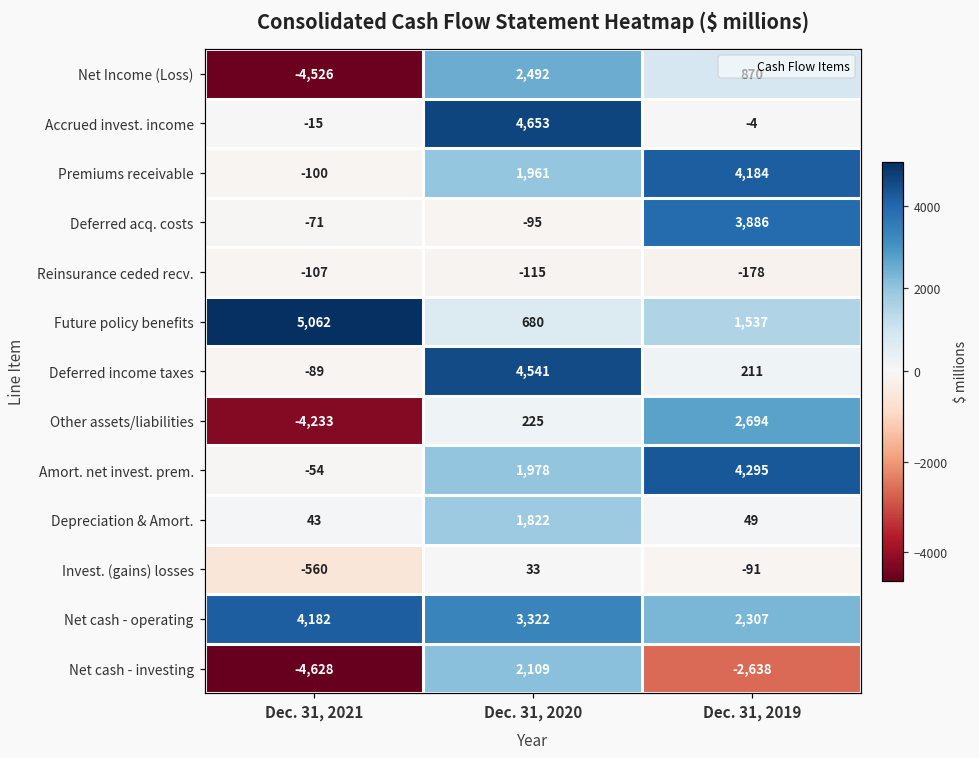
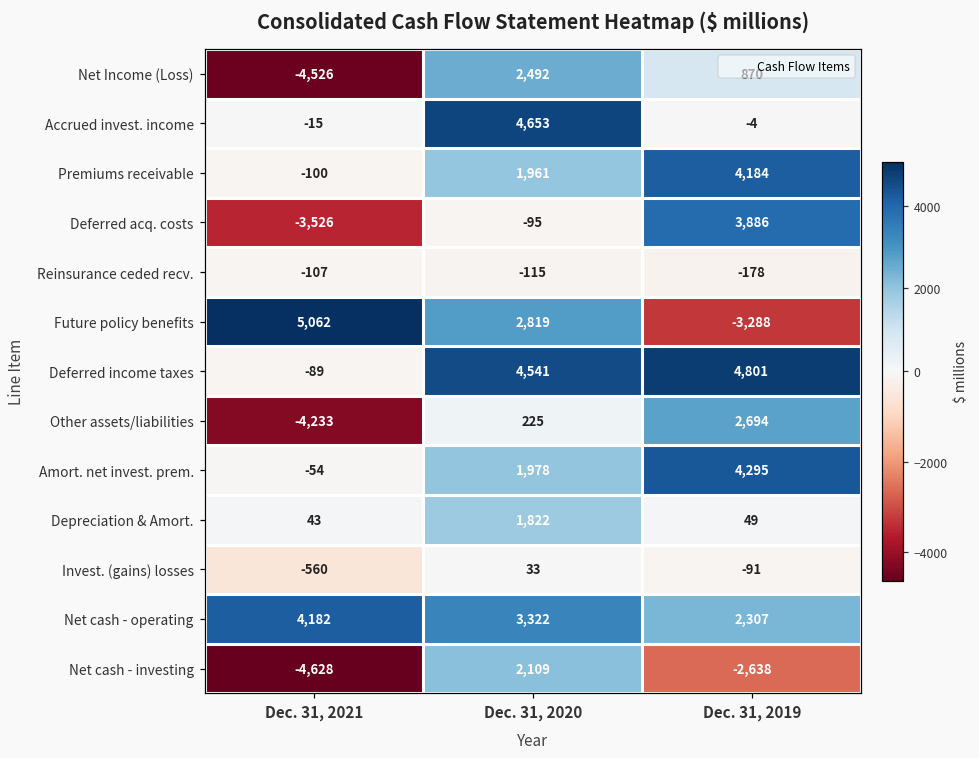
  {
    "Net Income (Loss)": {
      "Dec. 31, 2021": "-4,526",
      "Dec. 31, 2020": "2,492"
    },
    "Accrued invest. income": {
      "Dec. 31, 2021": "-15",
      "Dec. 31, 2020": "4,653",
      "Dec. 31, 2019": "-4"
    },
    "Premiums receivable": {
      "Dec. 31, 2021": "-100",
      "Dec. 31, 2020": "1,961",
      "Dec. 31, 2019": "4,184"
    },
    "Deferred acq. costs": {
-     "Dec. 31, 2021": "-71",
+     "Dec. 31, 2021": "-3,526",
      "Dec. 31, 2020": "-95",
      "Dec. 31, 2019": "3,886"
    },
    "Reinsurance ceded recv.": {
      "Dec. 31, 2021": "-107",
      "Dec. 31, 2020": "-115",
      "Dec. 31, 2019": "-178"
    },
    "Future policy benefits": {
      "Dec. 31, 2021": "5,062",
-     "Dec. 31, 2020": "680",
-     "Dec. 31, 2019": "1,537"
+     "Dec. 31, 2020": "2,819",
+     "Dec. 31, 2019": "-3,288"
    },
    "Deferred income taxes": {
      "Dec. 31, 2021": "-89",
      "Dec. 31, 2020": "4,541",
-     "Dec. 31, 2019": "211"
+     "Dec. 31, 2019": "4,801"
    },
    "Other assets/liabilities": {
      "Dec. 31, 2021": "-4,233",
      "Dec. 31, 2020": "225",
      "Dec. 31, 2019": "2,694"
    },
    "Amort. net invest. prem.": {
      "Dec. 31, 2021": "-54",
      "Dec. 31, 2020": "1,978",
      "Dec. 31, 2019": "4,295"
    },
    "Depreciation & Amort.": {
      "Dec. 31, 2021": "43",
      "Dec. 31, 2020": "1,822",
      "Dec. 31, 2019": "49"
    },
    "Invest. (gains) losses": {
      "Dec. 31, 2021": "-560",
      "Dec. 31, 2020": "33",
      "Dec. 31, 2019": "-91"
    },
    "Net cash - operating": {
      "Dec. 31, 2021": "4,182",
      "Dec. 31, 2020": "3,322",
      "Dec. 31, 2019": "2,307"
    },
    "Net cash - investing": {
      "Dec. 31, 2021": "-4,628",
      "Dec. 31, 2020": "2,109",
      "Dec. 31, 2019": "-2,638"
    }
  }
